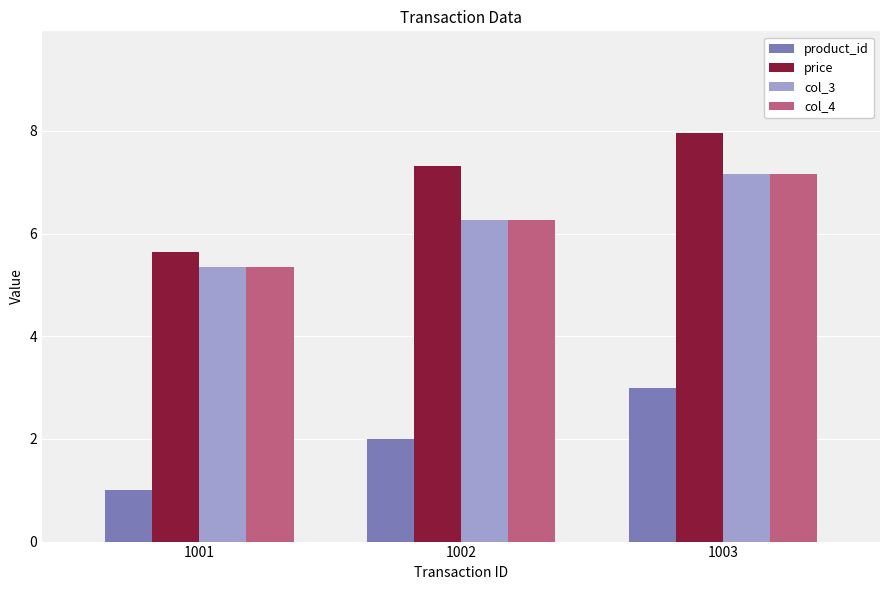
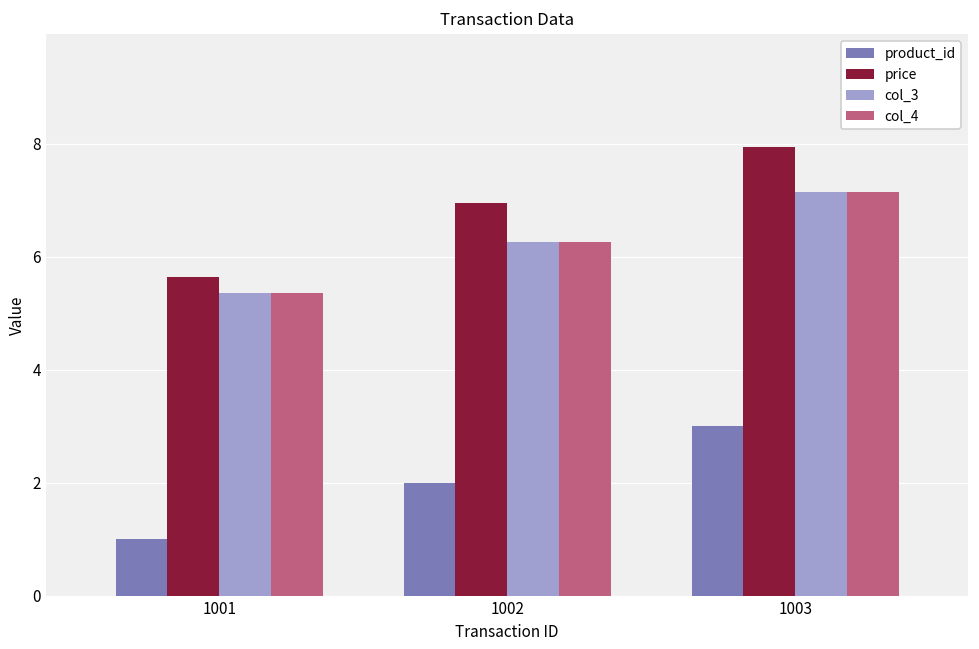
  {
    "price": {
      "1001": 5.6,
-     "1002": 7.3,
+     "1002": 7.0,
      "1003": 8.0
    },
    "col_4": {
      "1001": 5.4,
      "1002": 6.3,
      "1003": 7.2
    }
  }
